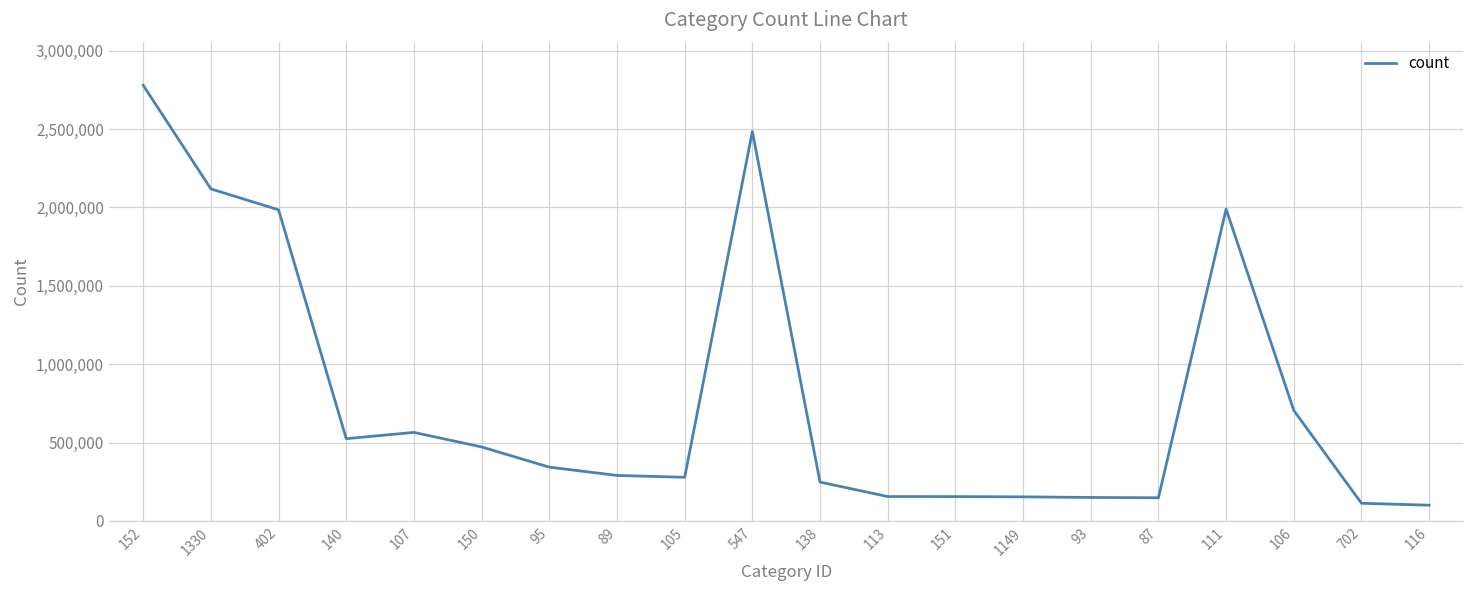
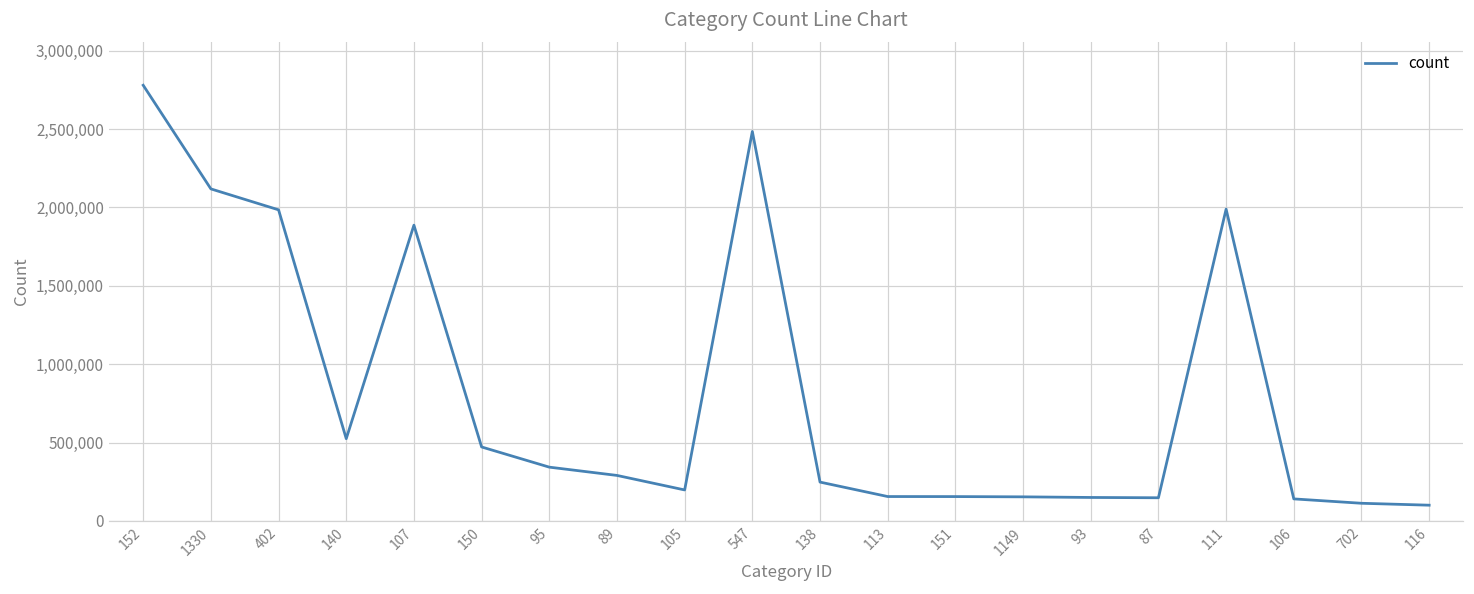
  {
    "152": "2,780,000",
    "1330": "2,120,000",
    "402": "1,980,000",
    "140": "520,000",
-   "107": "560,000",
+   "107": "1,890,000",
    "150": "470,000",
    "95": "340,000",
    "89": "290,000",
-   "105": "280,000",
+   "105": "200,000",
    "547": "2,480,000",
    "138": "250,000",
    "113": "160,000",
    "151": "160,000",
    "1149": "150,000",
    "93": "150,000",
    "87": "150,000",
    "111": "1,990,000",
-   "106": "700,000",
+   "106": "140,000",
    "702": "110,000",
    "116": "100,000"
  }
